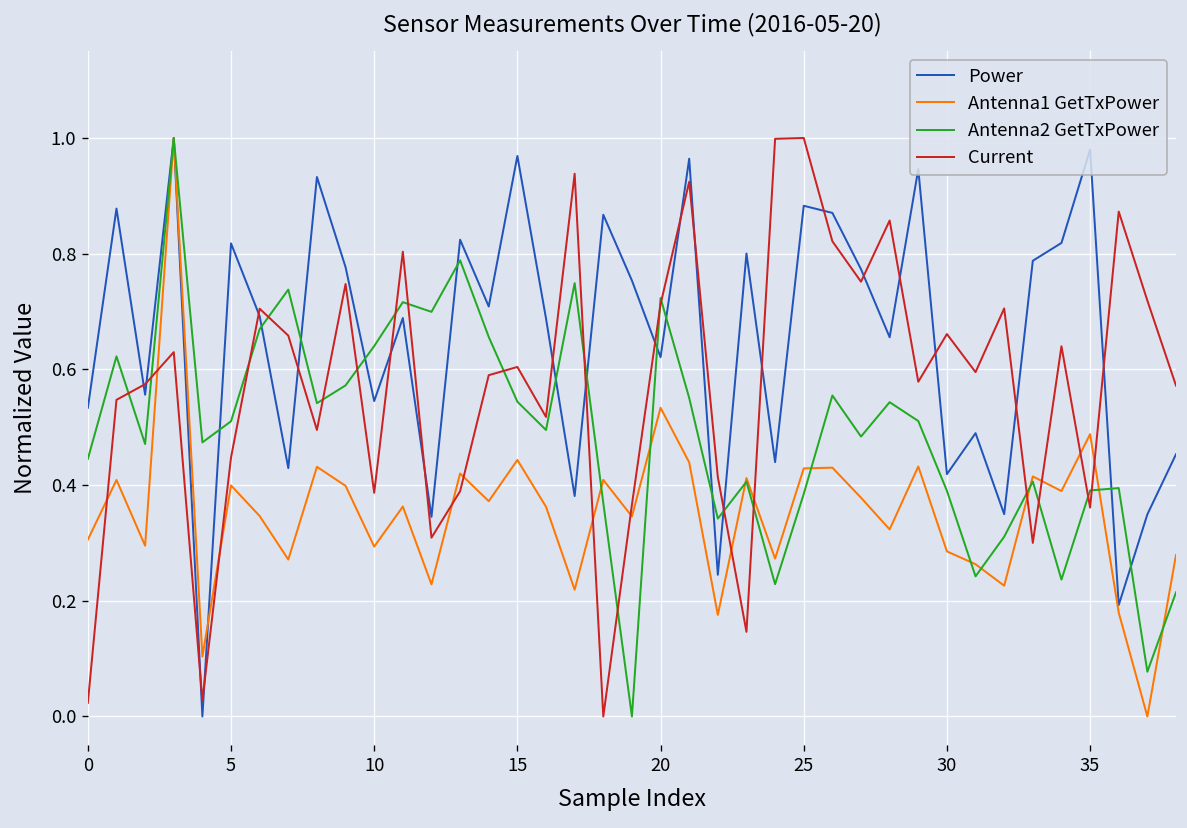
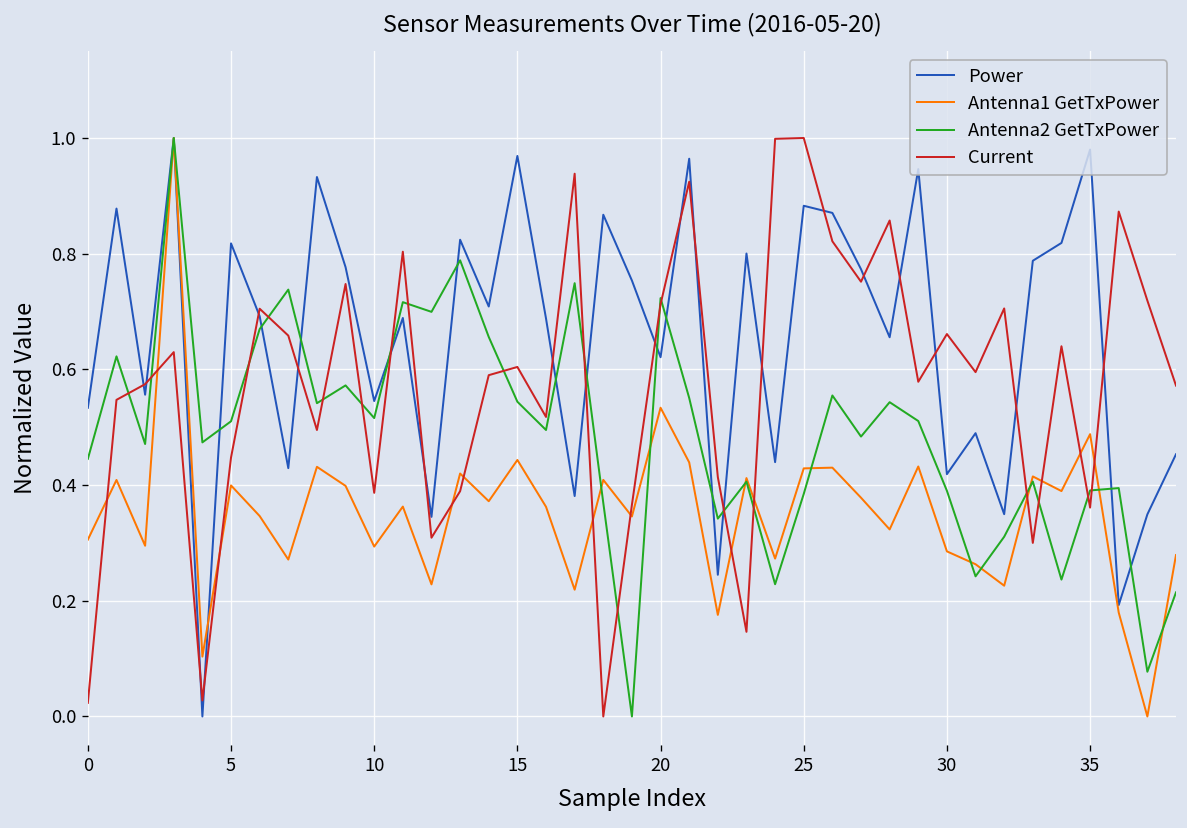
  {
    "Power": {
      "0": 0.53,
      "5": 0.82,
      "10": 0.55,
      "15": 0.97,
      "20": 0.62,
      "25": 0.88,
      "30": 0.42
    },
    "Antenna1 GetTxPower": {
      "0": 0.31,
      "5": 0.40,
      "10": 0.29,
      "15": 0.44,
      "20": 0.53,
      "25": 0.43,
      "30": 0.29,
      "35": 0.49
    },
    "Antenna2 GetTxPower": {
      "0": 0.45,
      "5": 0.51,
-     "10": 0.64,
+     "10": 0.52,
      "15": 0.54,
      "20": 0.72,
      "25": 0.38,
      "30": 0.39,
      "35": 0.39
    },
    "Current": {
      "0": 0.02,
      "5": 0.45,
      "10": 0.39,
      "15": 0.60,
      "20": 0.71,
      "25": 1.00,
      "30": 0.66,
      "35": 0.36
    }
  }
